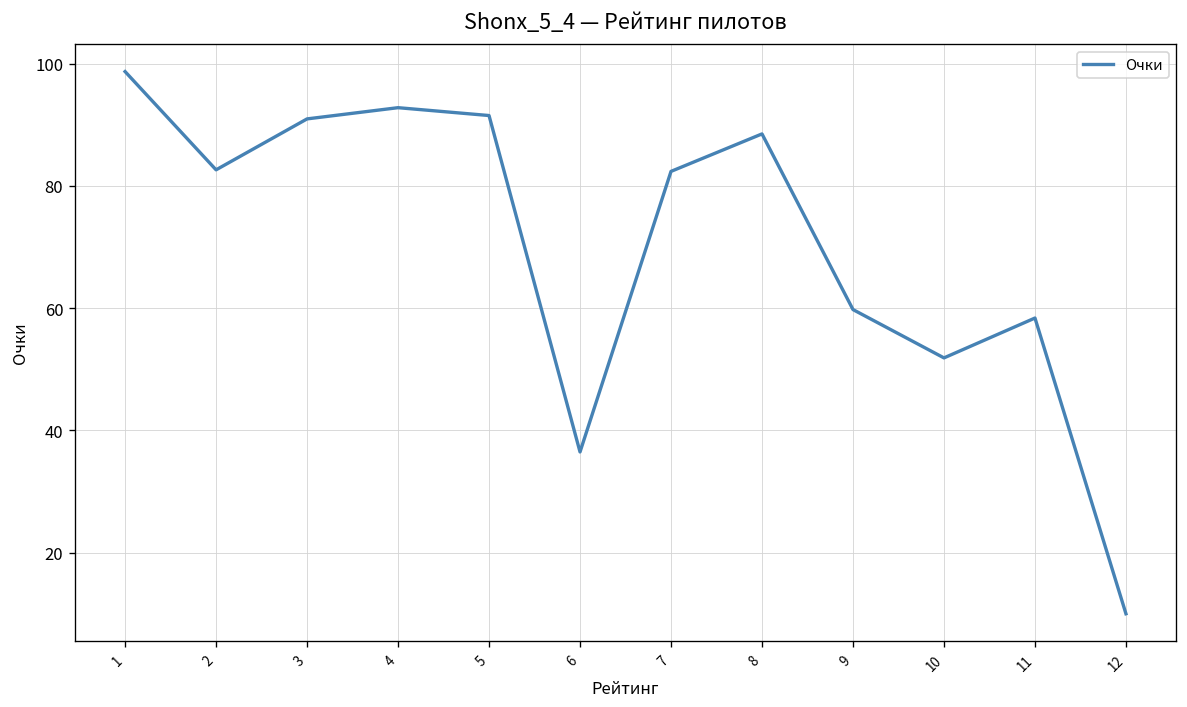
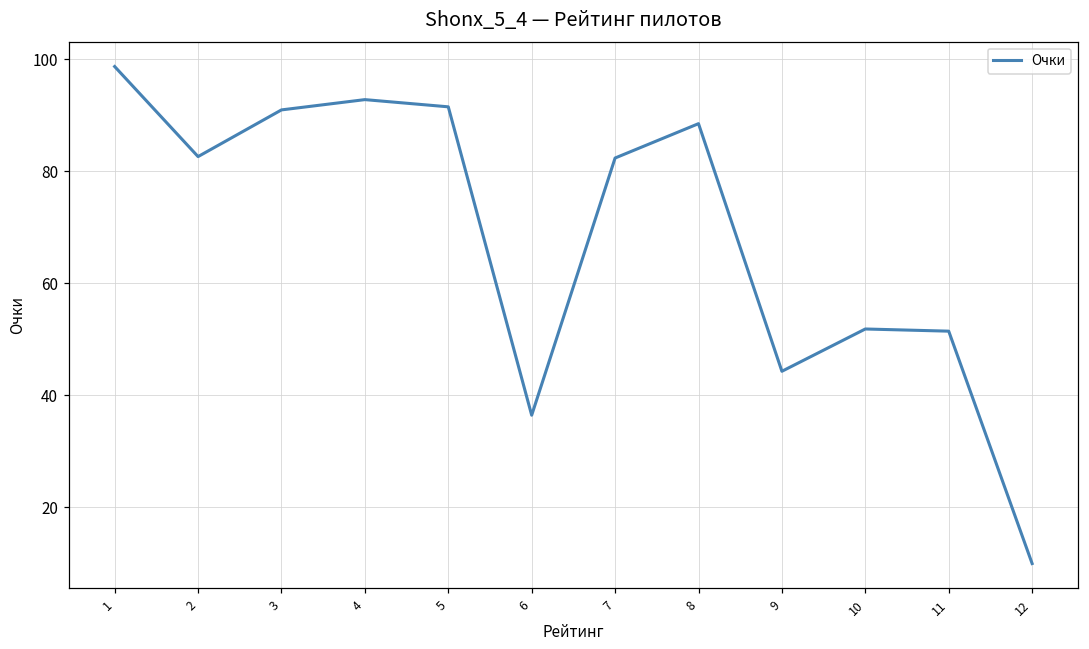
  {
    "1": 99,
    "2": 83,
    "3": 91,
    "4": 93,
    "5": 91,
    "6": 36,
    "7": 82,
    "8": 88,
-   "9": 60,
+   "9": 44,
    "10": 52,
-   "11": 58,
+   "11": 51,
    "12": 10
  }
